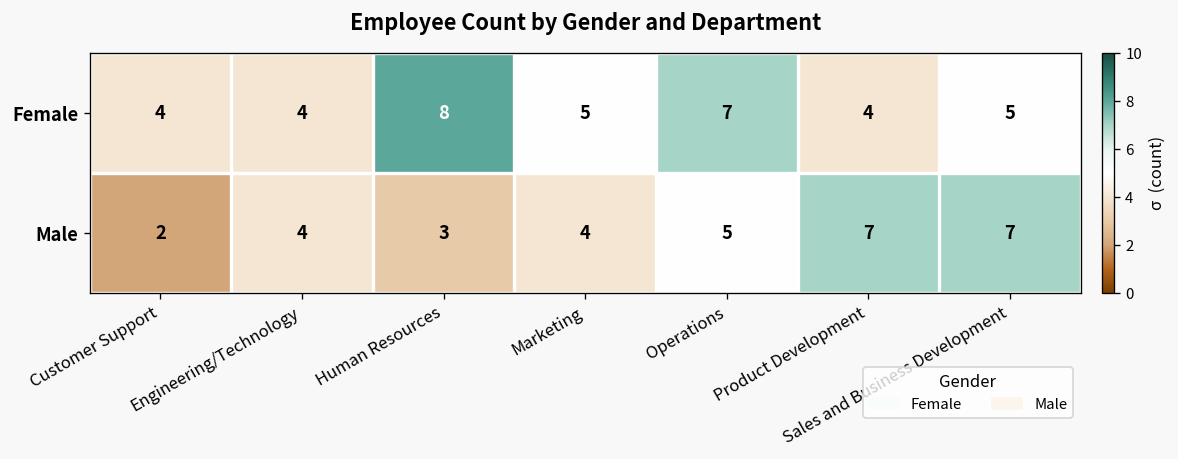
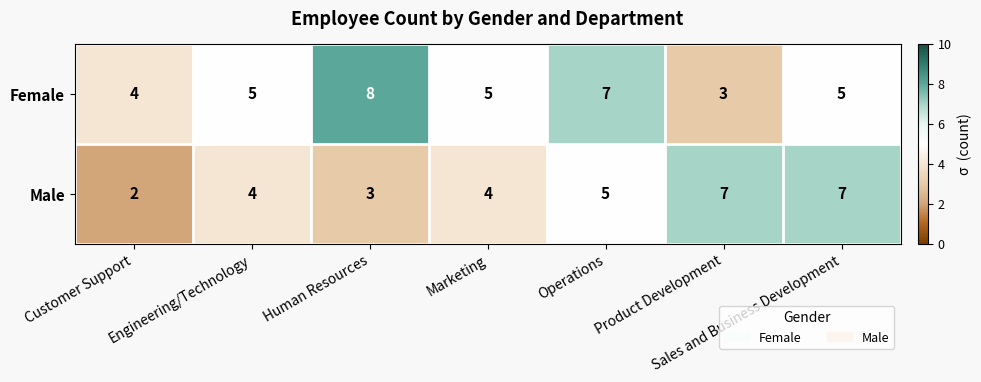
  {
    "Female": {
      "Customer Support": 4,
-     "Engineering/Technology": 4,
+     "Engineering/Technology": 5,
      "Human Resources": 8,
      "Marketing": 5,
      "Operations": 7,
-     "Product Development": 4,
+     "Product Development": 3,
      "Sales and Business Development": 5
    },
    "Male": {
      "Customer Support": 2,
      "Engineering/Technology": 4,
      "Human Resources": 3,
      "Marketing": 4,
      "Operations": 5,
      "Product Development": 7,
      "Sales and Business Development": 7
    }
  }
